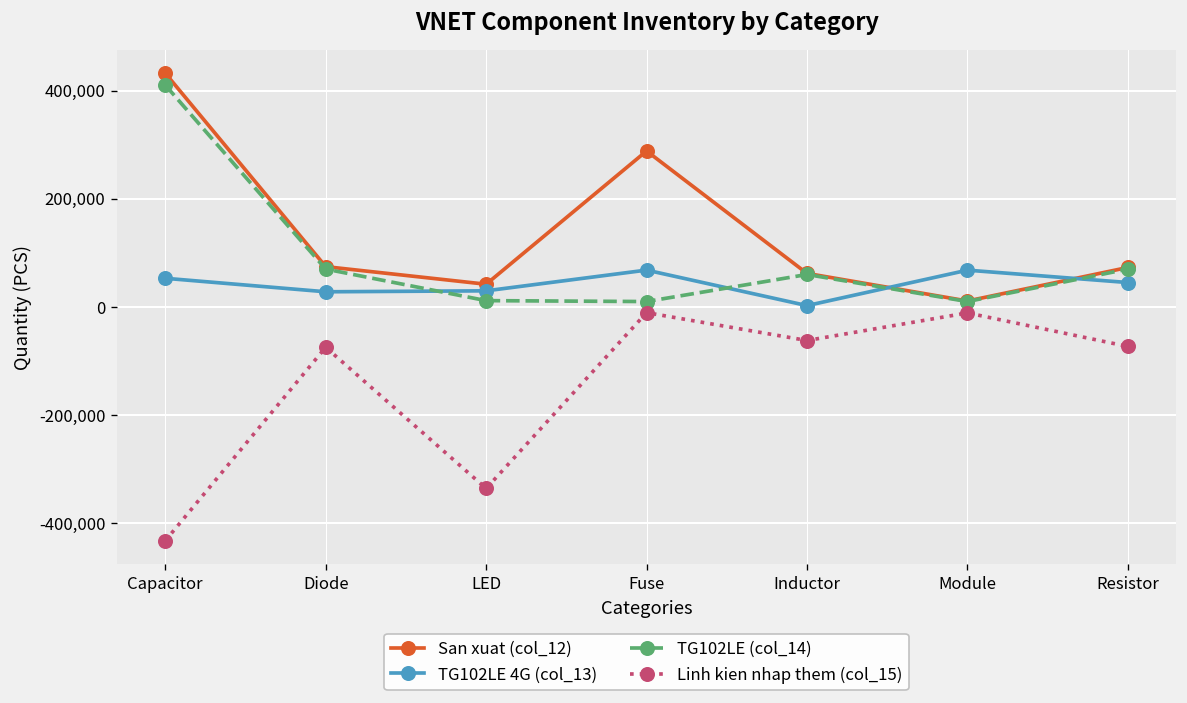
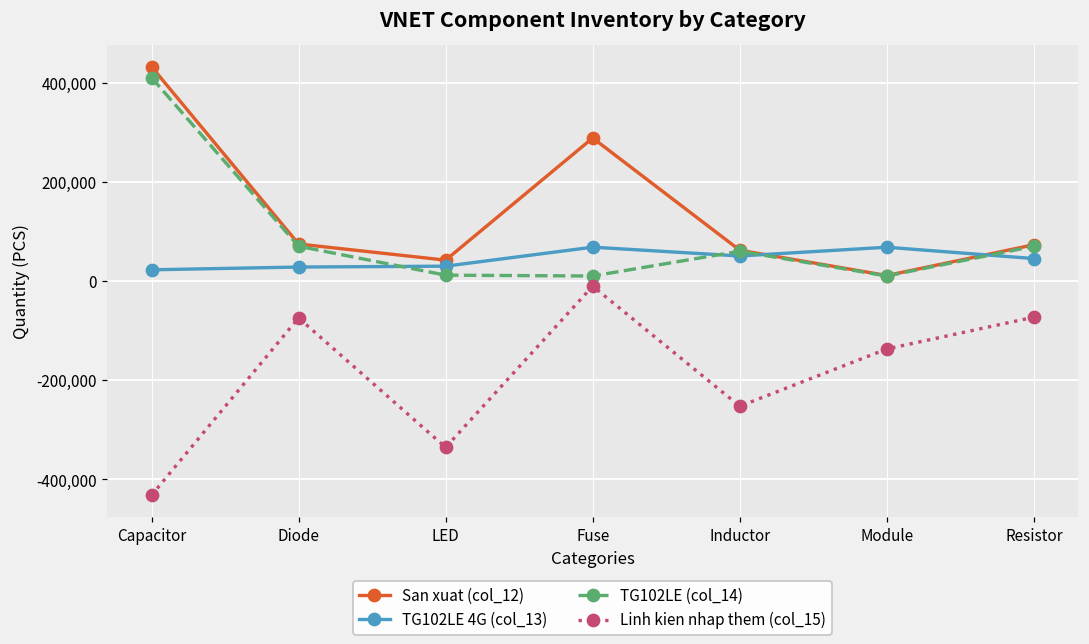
  {
    "San xuat (col_12)": {
      "Capacitor": "430,000",
      "LED": "40,000",
      "Fuse": "290,000"
    },
    "TG102LE 4G (col_13)": {
-     "Capacitor": "50,000",
+     "Capacitor": "20,000",
      "Diode": "30,000",
      "LED": "30,000",
      "Fuse": "70,000",
-     "Inductor": "0",
+     "Inductor": "50,000",
      "Module": "70,000",
      "Resistor": "50,000"
    },
    "TG102LE (col_14)": {
      "Capacitor": "410,000",
      "LED": "10,000",
      "Fuse": "10,000"
    },
    "Linh kien nhap them (col_15)": {
      "Capacitor": "-430,000",
      "Diode": "-70,000",
      "LED": "-340,000",
      "Fuse": "-10,000",
-     "Inductor": "-60,000",
-     "Module": "-10,000",
+     "Inductor": "-250,000",
+     "Module": "-140,000",
      "Resistor": "-70,000"
    }
  }
